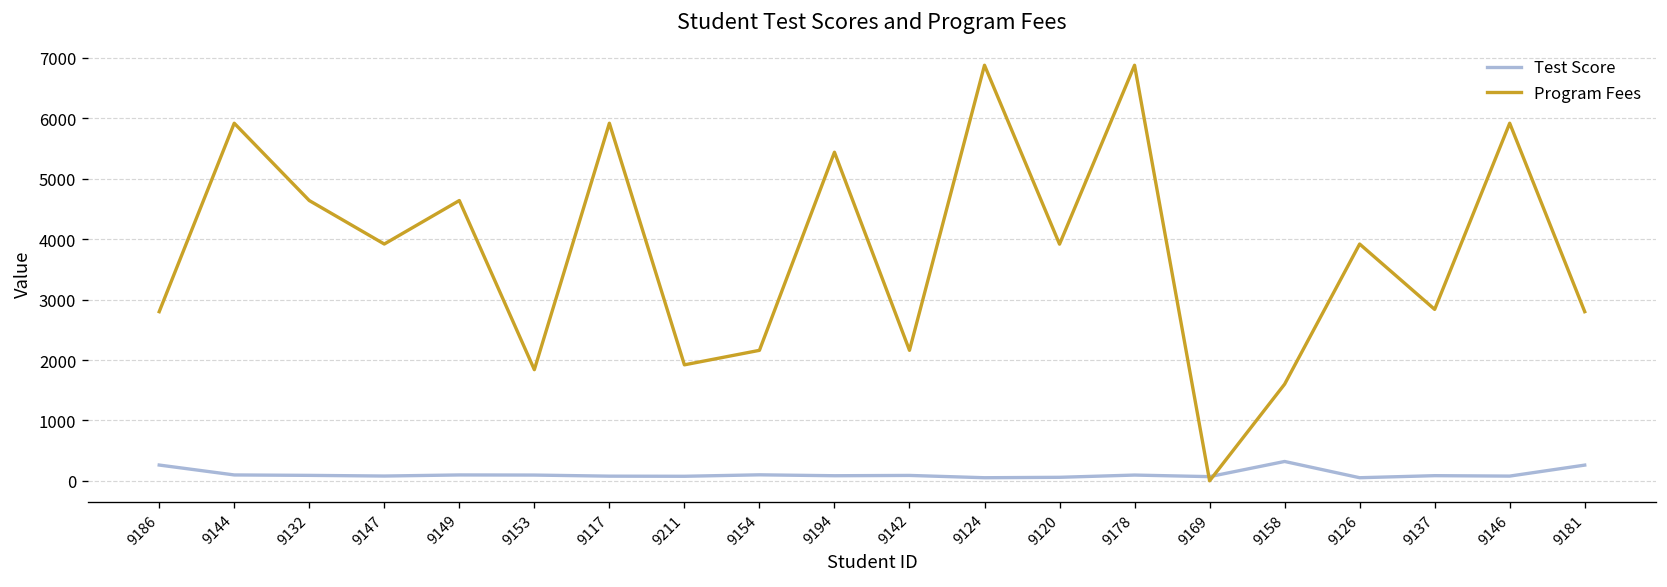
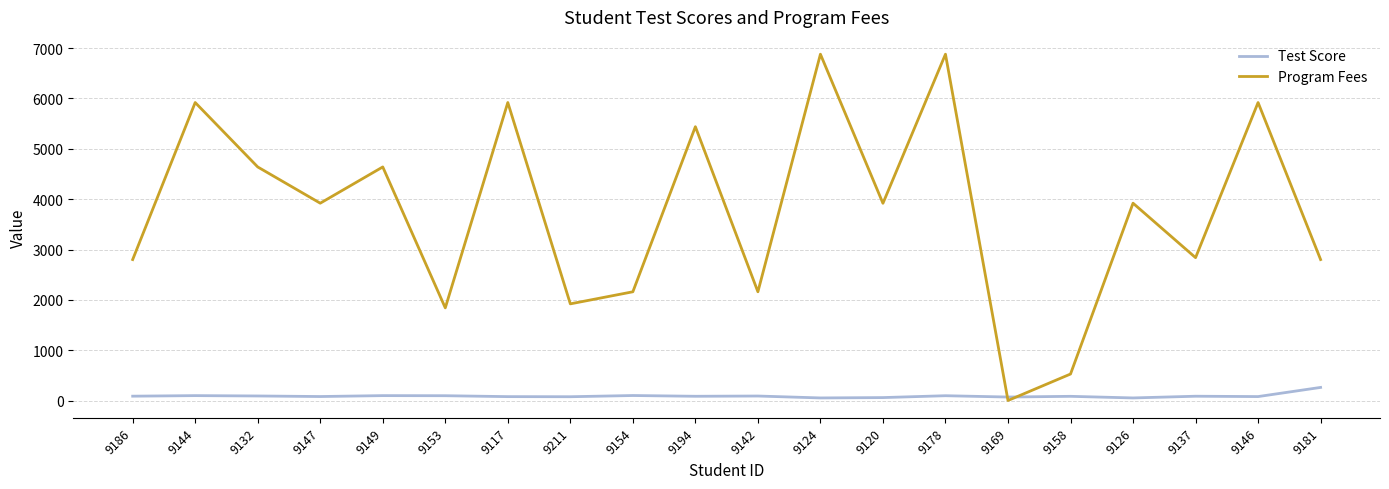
  {
    "Test Score": {
-     "9186": 300,
+     "9186": 100,
      "9144": 100,
      "9132": 100,
      "9147": 100,
      "9149": 100,
      "9153": 100,
      "9117": 100,
      "9211": 100,
      "9154": 100,
      "9194": 100,
      "9142": 100,
      "9124": 100,
      "9120": 100,
      "9178": 100,
      "9169": 100,
-     "9158": 300,
+     "9158": 100,
      "9126": 100,
      "9137": 100,
      "9146": 100,
      "9181": 300
    },
    "Program Fees": {
      "9186": 2800,
      "9144": 5900,
      "9132": 4600,
      "9147": 3900,
      "9149": 4600,
      "9153": 1800,
      "9117": 5900,
      "9211": 1900,
      "9154": 2200,
      "9194": 5400,
      "9142": 2200,
      "9124": 6900,
      "9120": 3900,
      "9178": 6900,
      "9169": 0,
-     "9158": 1600,
+     "9158": 500,
      "9126": 3900,
      "9137": 2800,
      "9146": 5900,
      "9181": 2800
    }
  }
